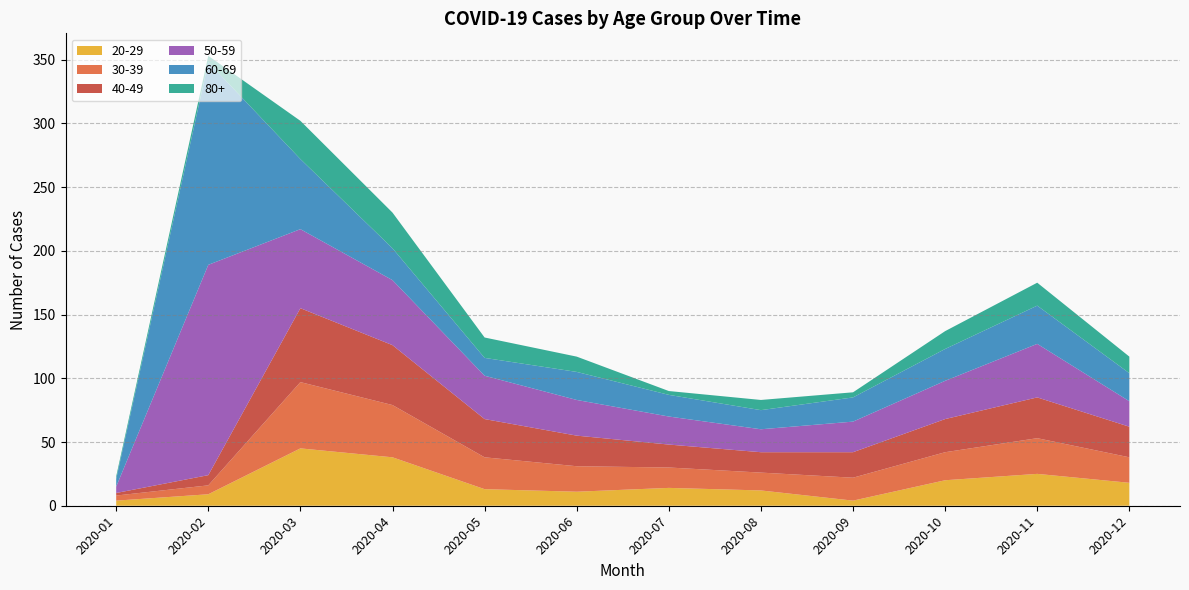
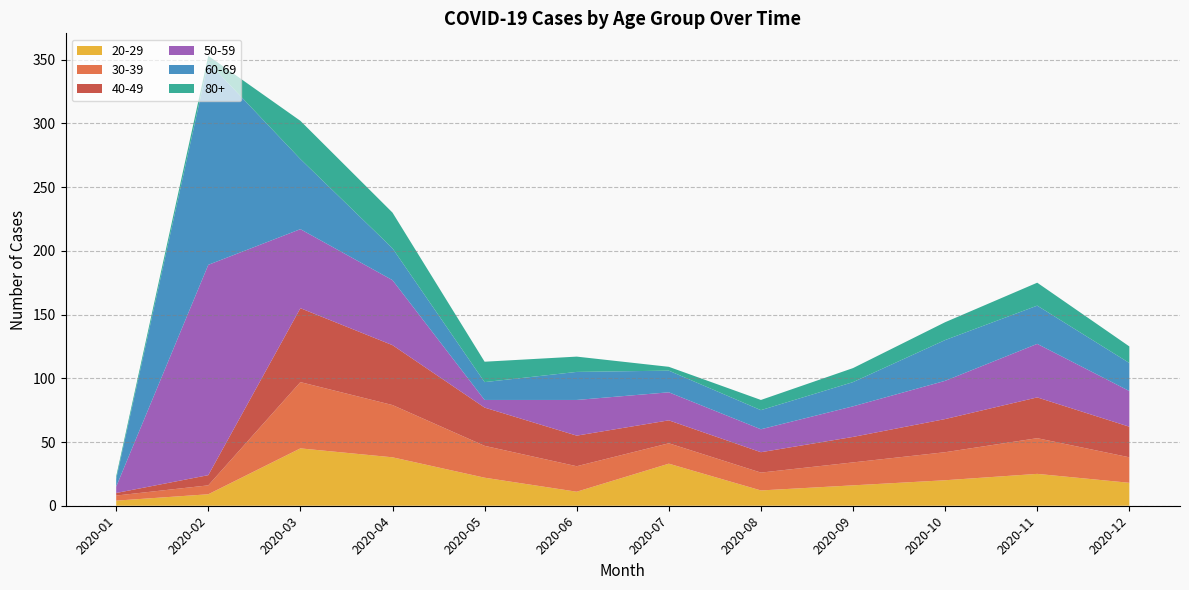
  {
    "20-29": {
      "2020-01": 4,
      "2020-02": 9,
      "2020-03": 45,
      "2020-04": 38,
-     "2020-05": 13,
+     "2020-05": 22,
      "2020-06": 11,
-     "2020-07": 14,
+     "2020-07": 33,
      "2020-08": 12,
-     "2020-09": 4,
+     "2020-09": 16,
      "2020-10": 20,
      "2020-11": 25,
      "2020-12": 18
    },
    "50-59": {
      "2020-01": 5,
      "2020-02": 165,
      "2020-03": 62,
      "2020-04": 51,
-     "2020-05": 34,
+     "2020-05": 6,
      "2020-06": 28,
      "2020-07": 22,
      "2020-08": 18,
      "2020-09": 24,
      "2020-10": 30,
      "2020-11": 42,
-     "2020-12": 20
+     "2020-12": 28
    },
    "60-69": {
      "2020-01": 6,
      "2020-03": 55,
      "2020-04": 25,
      "2020-05": 14,
      "2020-06": 22,
      "2020-07": 17,
      "2020-08": 15,
      "2020-09": 19,
-     "2020-10": 25,
+     "2020-10": 32,
      "2020-11": 30,
      "2020-12": 22
    },
    "80+": {
      "2020-01": 2,
      "2020-03": 30,
      "2020-04": 28,
      "2020-05": 16,
      "2020-06": 12,
      "2020-07": 3,
      "2020-08": 8,
-     "2020-09": 4,
+     "2020-09": 11,
      "2020-10": 14,
      "2020-11": 18,
      "2020-12": 13
    }
  }
